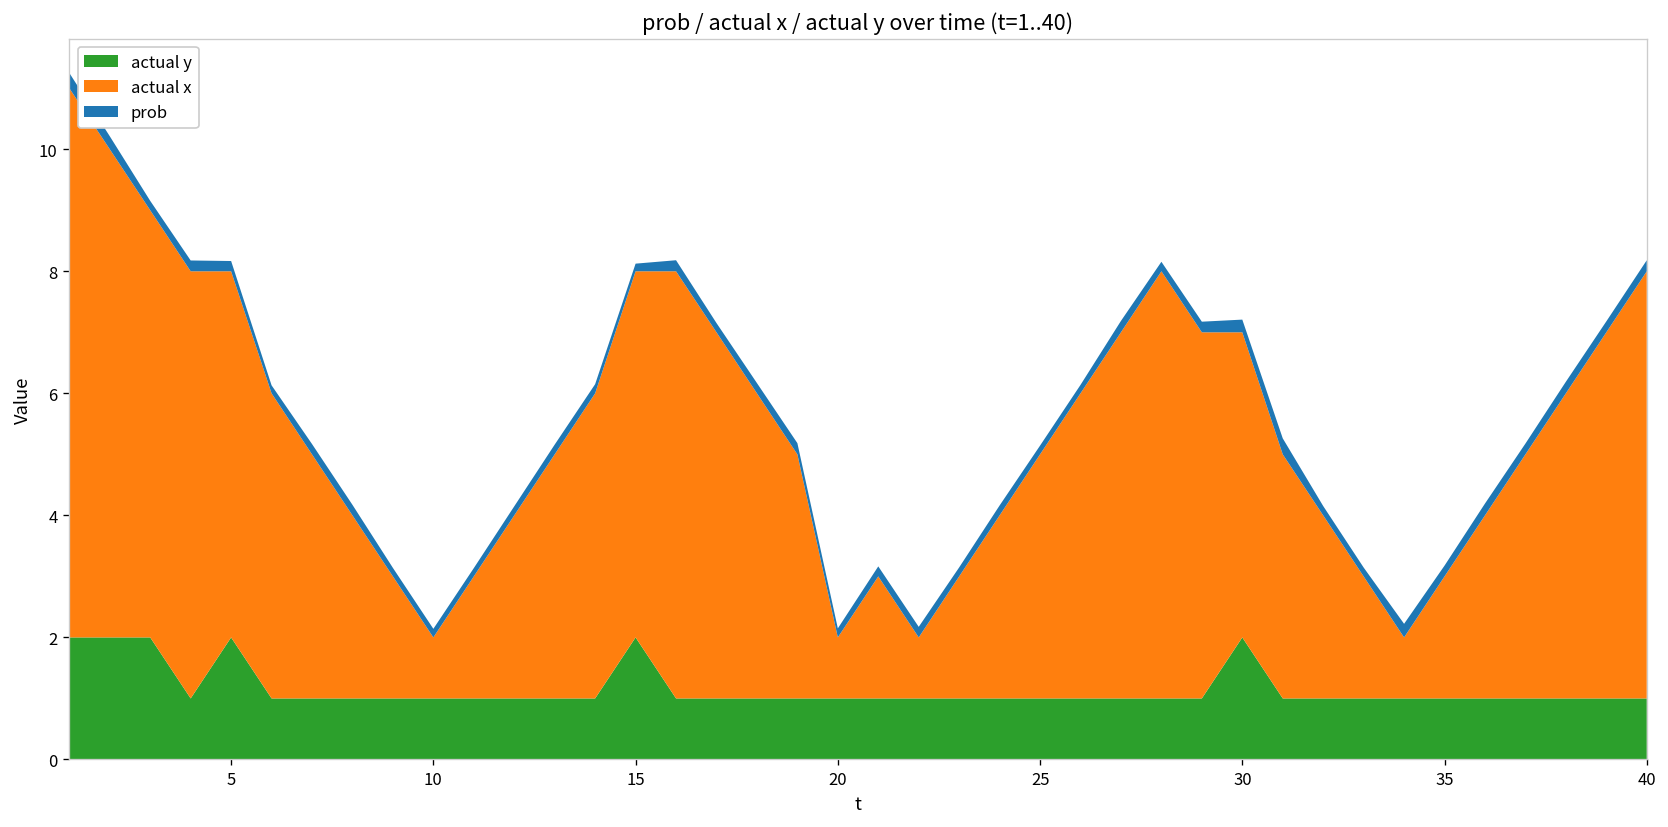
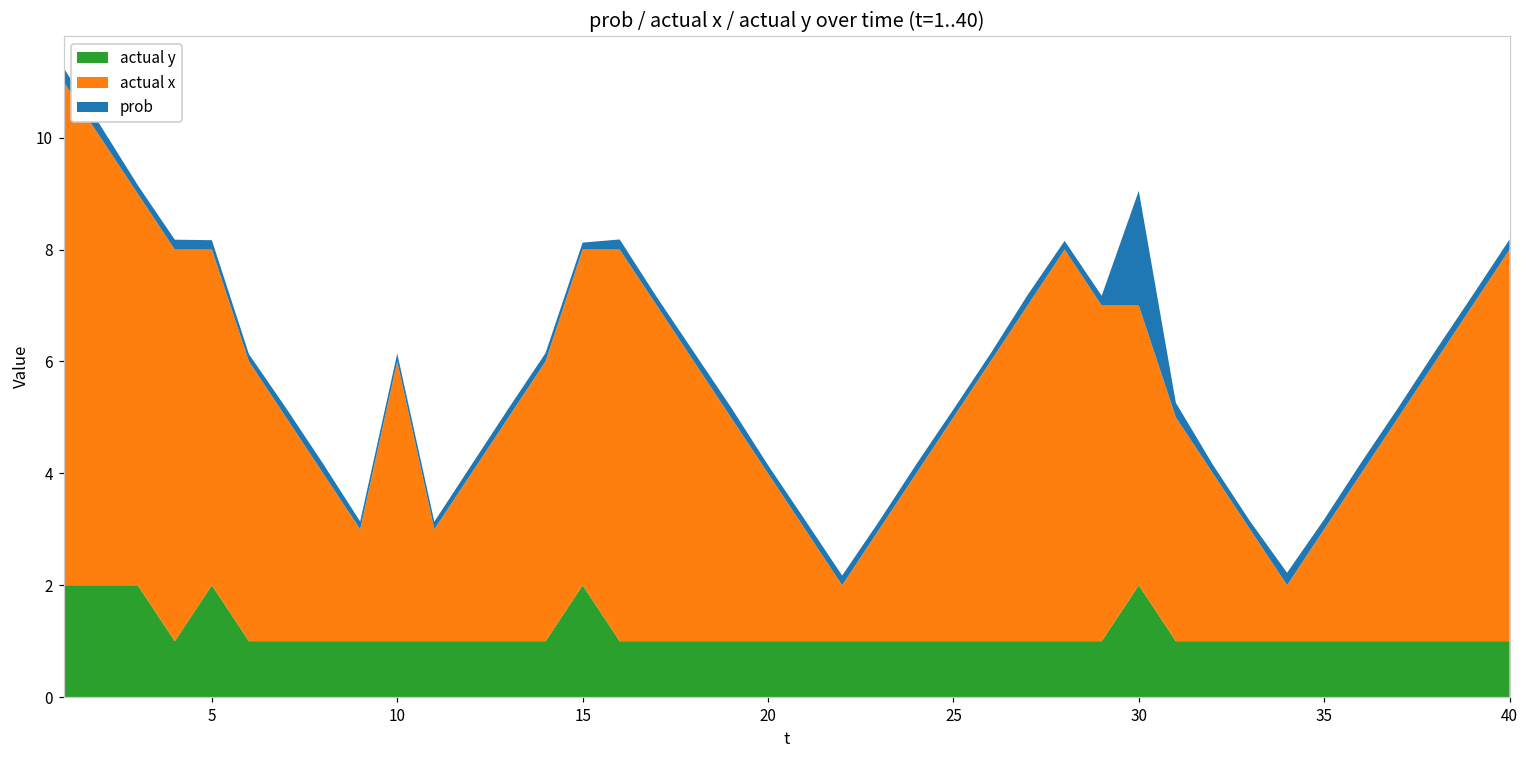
  {
    "actual x": {
-     "10": 1,
-     "20": 1
+     "10": 5,
+     "20": 3
    },
    "prob": {
      "5": 0.2,
      "10": 0.1,
      "15": 0.1,
      "20": 0.1,
      "25": 0.1,
-     "30": 0.2,
+     "30": 2.1,
      "35": 0.2,
      "40": 0.2
    }
  }
